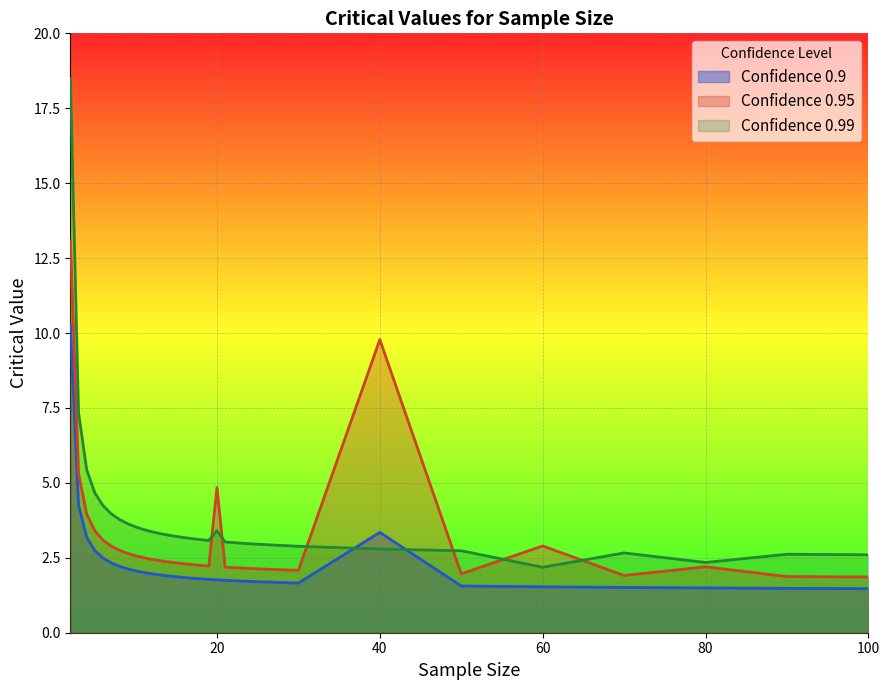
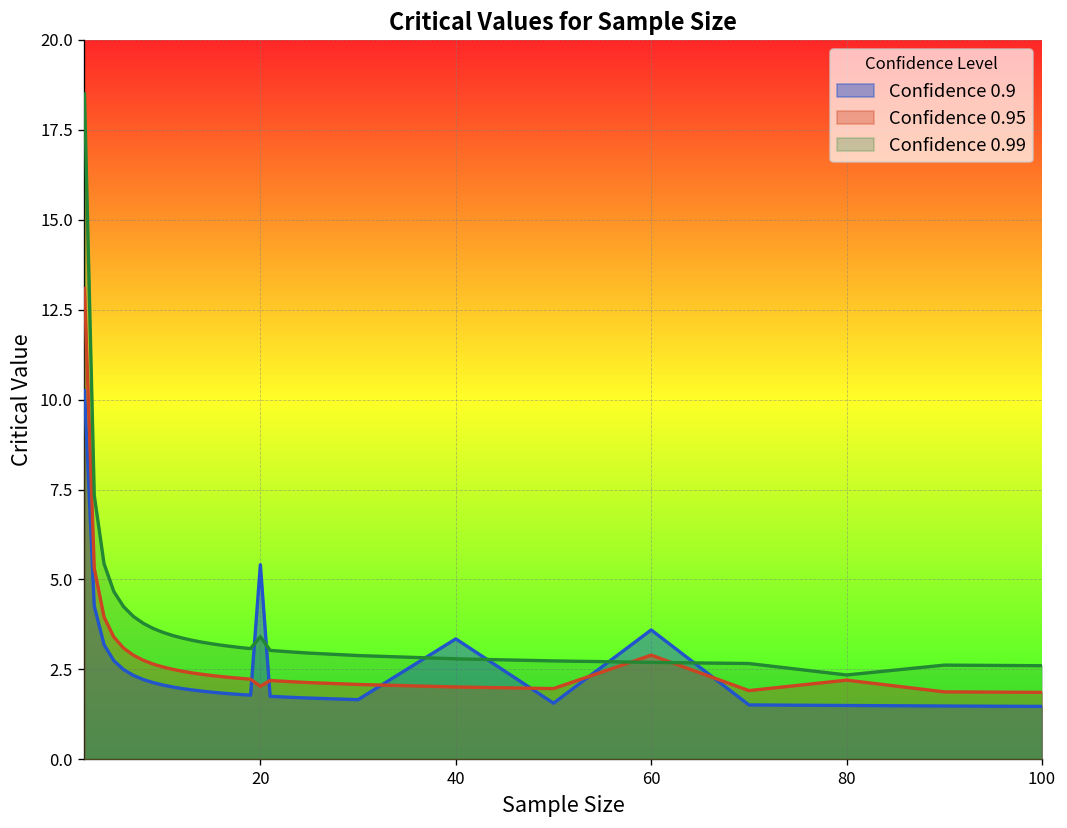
  {
    "Confidence 0.9": {
-     "20": 1.8,
+     "20": 5.4,
      "40": 3.3,
-     "60": 1.5,
+     "60": 3.6,
      "80": 1.5,
      "100": 1.5
    },
    "Confidence 0.95": {
-     "20": 4.8,
-     "40": 9.8,
+     "20": 2.0,
+     "40": 2.0,
      "60": 2.9,
      "80": 2.2,
      "100": 1.9
    },
    "Confidence 0.99": {
      "20": 3.4,
      "40": 2.8,
-     "60": 2.2,
+     "60": 2.7,
      "80": 2.3,
      "100": 2.6
    }
  }
